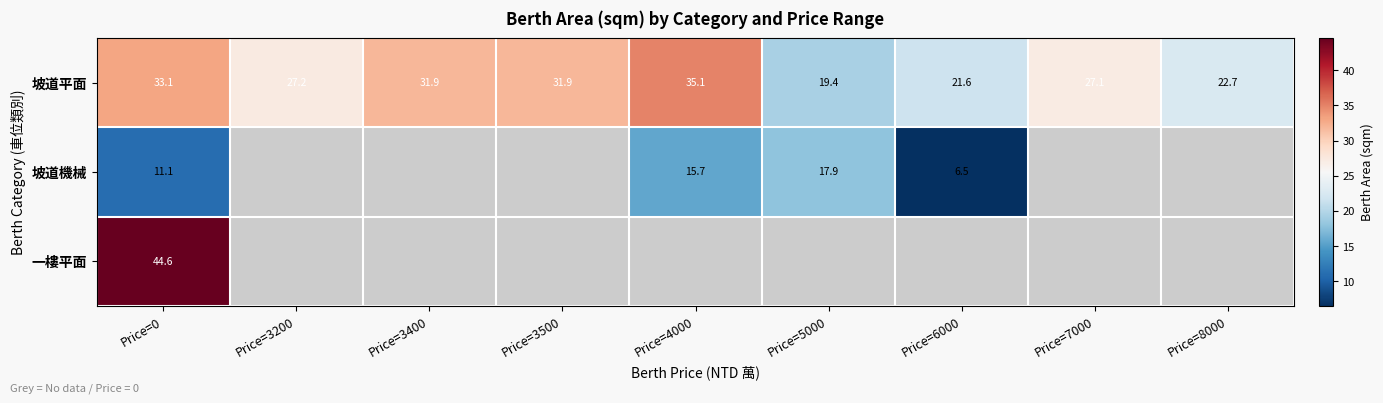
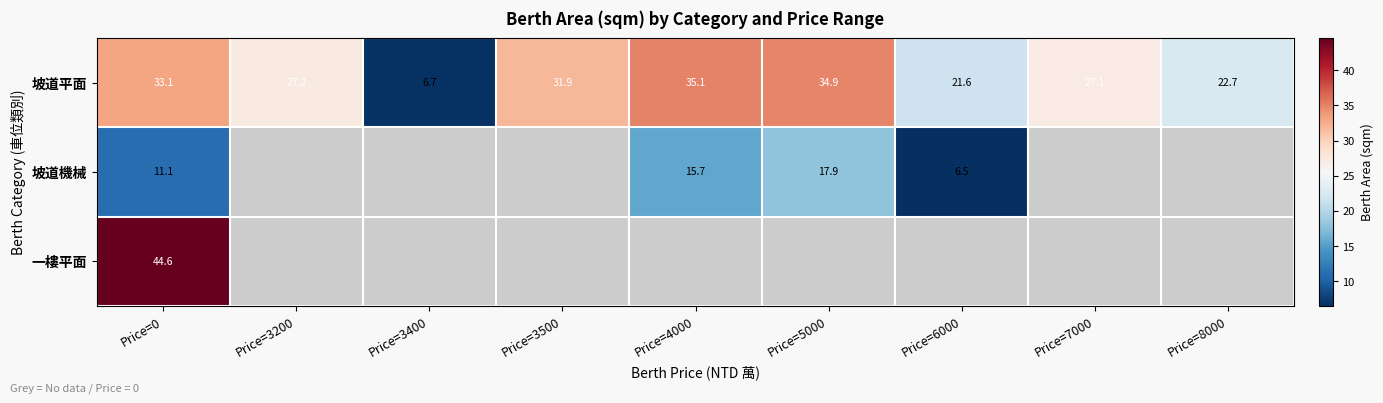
  {
    "坡道平面": {
      "Price=0": 33.1,
-     "Price=3400": 31.9,
+     "Price=3400": 6.7,
      "Price=3500": 31.9,
      "Price=4000": 35.1,
-     "Price=5000": 19.4,
+     "Price=5000": 34.9,
      "Price=6000": 21.6,
      "Price=8000": 22.7
    },
    "坡道機械": {
      "Price=0": 11.1,
      "Price=4000": 15.7,
      "Price=5000": 17.9,
      "Price=6000": 6.5
    },
    "一樓平面": {
      "Price=0": 44.6
    }
  }
